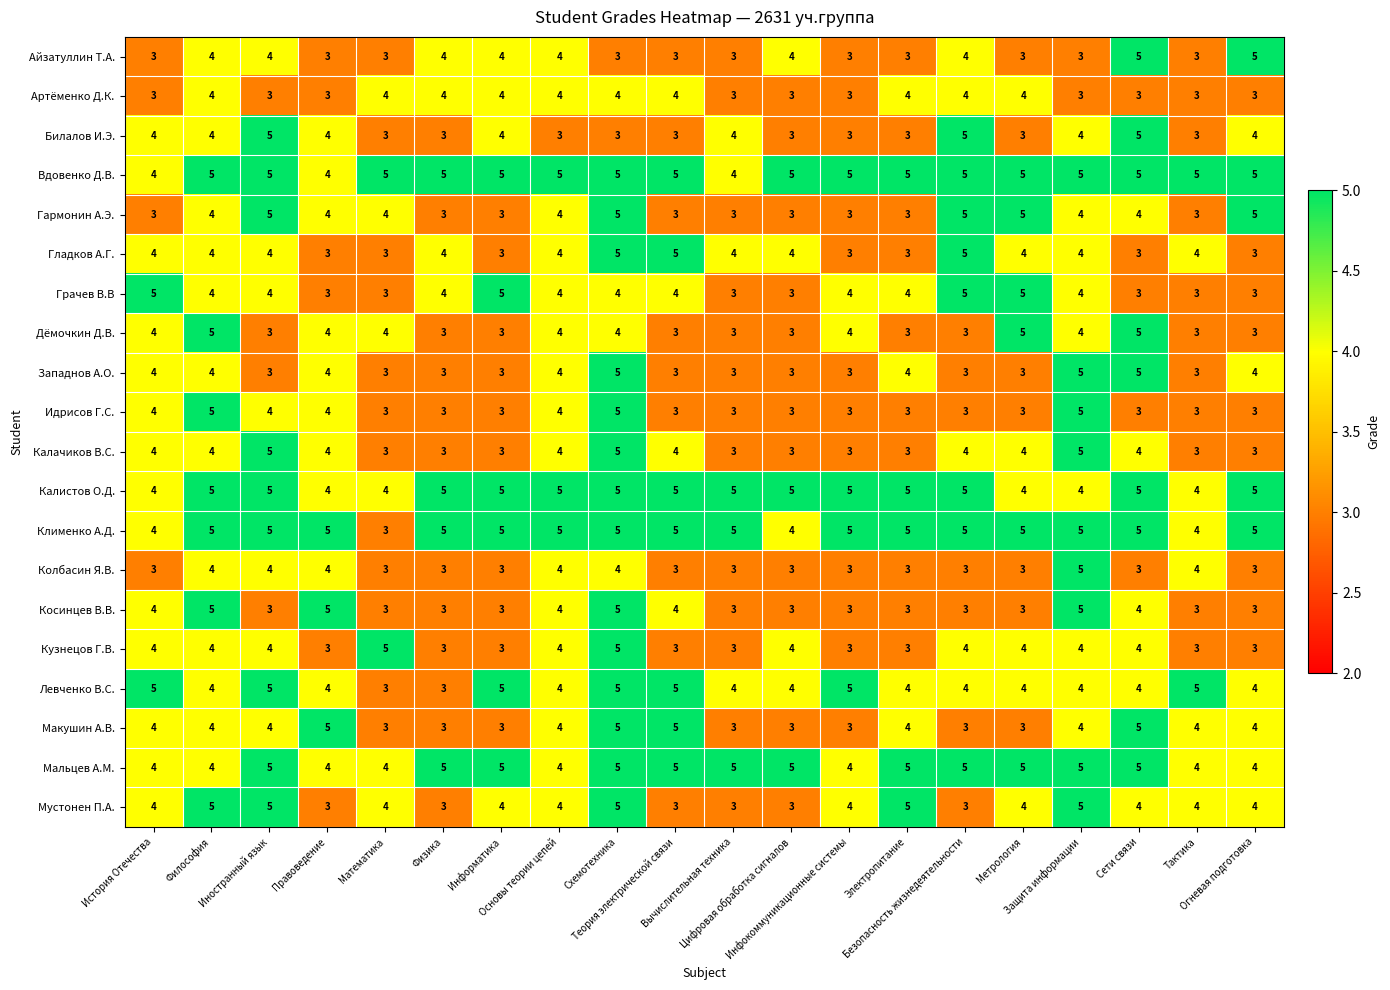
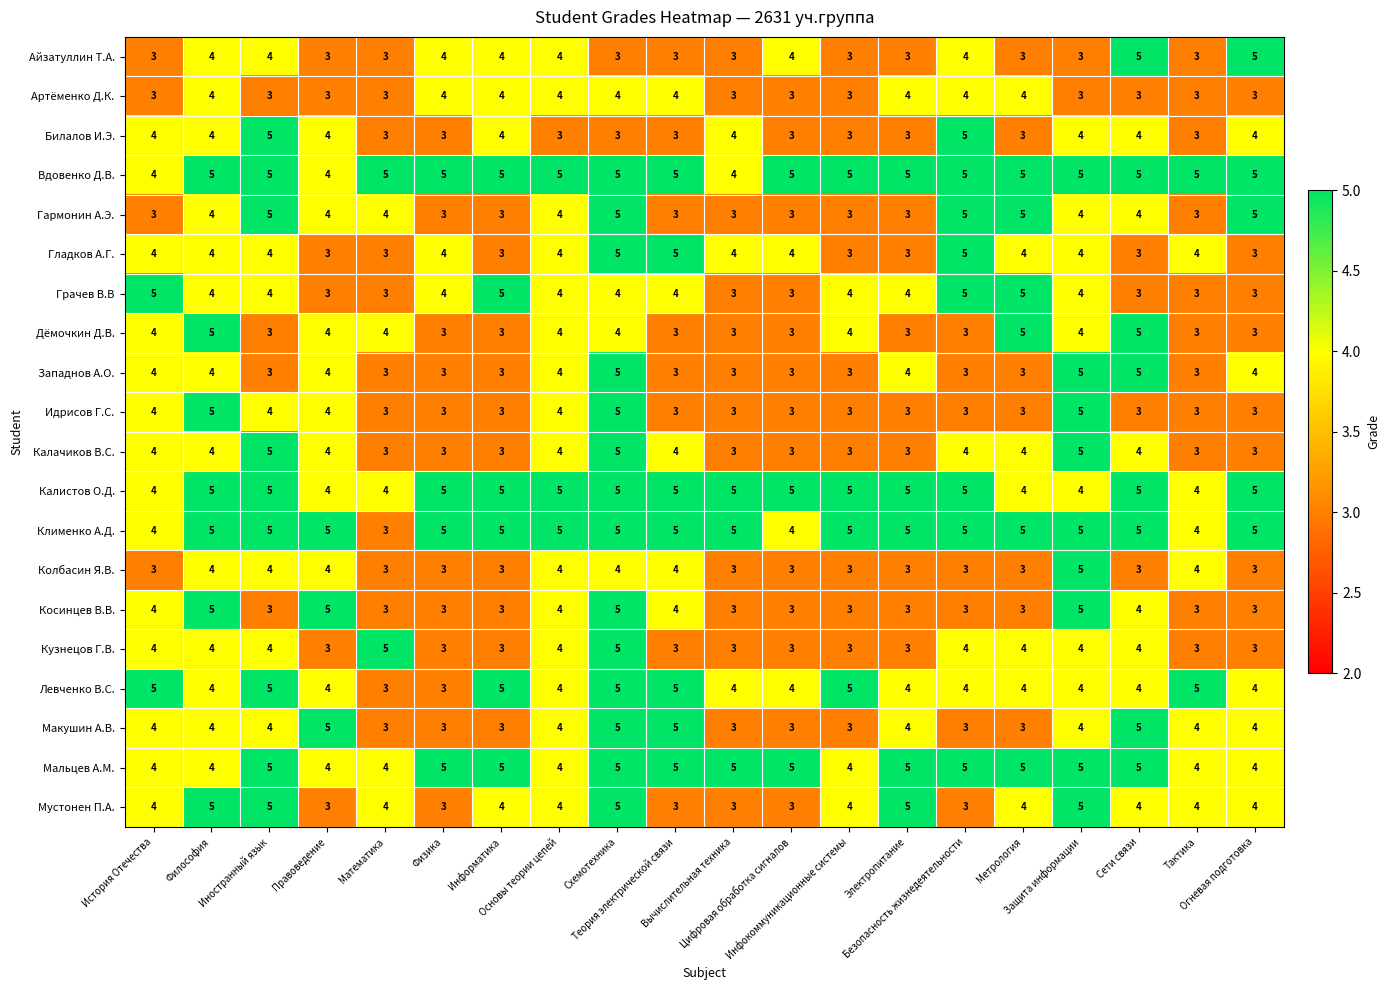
  {
    "Артёменко Д.К.": {
      "История Отечества": 3,
      "Философия": 4,
      "Иностранный язык": 3,
      "Правоведение": 3,
-     "Математика": 4,
+     "Математика": 3,
      "Физика": 4,
      "Информатика": 4,
      "Основы теории цепей": 4,
      "Схемотехника": 4,
      "Теория электрической связи": 4,
      "Вычислительная техника": 3,
      "Цифровая обработка сигналов": 3,
      "Инфокоммуникационные системы": 3,
      "Электропитание": 4,
      "Безопасность жизнедеятельности": 4,
      "Метрология": 4,
      "Защита информации": 3,
      "Сети связи": 3,
      "Тактика": 3,
      "Огневая подготовка": 3
    },
    "Билалов И.Э.": {
      "История Отечества": 4,
      "Философия": 4,
      "Иностранный язык": 5,
      "Правоведение": 4,
      "Математика": 3,
      "Физика": 3,
      "Информатика": 4,
      "Основы теории цепей": 3,
      "Схемотехника": 3,
      "Теория электрической связи": 3,
      "Вычислительная техника": 4,
      "Цифровая обработка сигналов": 3,
      "Инфокоммуникационные системы": 3,
      "Электропитание": 3,
      "Безопасность жизнедеятельности": 5,
      "Метрология": 3,
      "Защита информации": 4,
-     "Сети связи": 5,
+     "Сети связи": 4,
      "Тактика": 3,
      "Огневая подготовка": 4
    },
    "Колбасин Я.В.": {
      "История Отечества": 3,
      "Философия": 4,
      "Иностранный язык": 4,
      "Правоведение": 4,
      "Математика": 3,
      "Физика": 3,
      "Информатика": 3,
      "Основы теории цепей": 4,
      "Схемотехника": 4,
-     "Теория электрической связи": 3,
+     "Теория электрической связи": 4,
      "Вычислительная техника": 3,
      "Цифровая обработка сигналов": 3,
      "Инфокоммуникационные системы": 3,
      "Электропитание": 3,
      "Безопасность жизнедеятельности": 3,
      "Метрология": 3,
      "Защита информации": 5,
      "Сети связи": 3,
      "Тактика": 4,
      "Огневая подготовка": 3
    },
    "Кузнецов Г.В.": {
      "История Отечества": 4,
      "Философия": 4,
      "Иностранный язык": 4,
      "Правоведение": 3,
      "Математика": 5,
      "Физика": 3,
      "Информатика": 3,
      "Основы теории цепей": 4,
      "Схемотехника": 5,
      "Теория электрической связи": 3,
      "Вычислительная техника": 3,
-     "Цифровая обработка сигналов": 4,
+     "Цифровая обработка сигналов": 3,
      "Инфокоммуникационные системы": 3,
      "Электропитание": 3,
      "Безопасность жизнедеятельности": 4,
      "Метрология": 4,
      "Защита информации": 4,
      "Сети связи": 4,
      "Тактика": 3,
      "Огневая подготовка": 3
    }
  }
